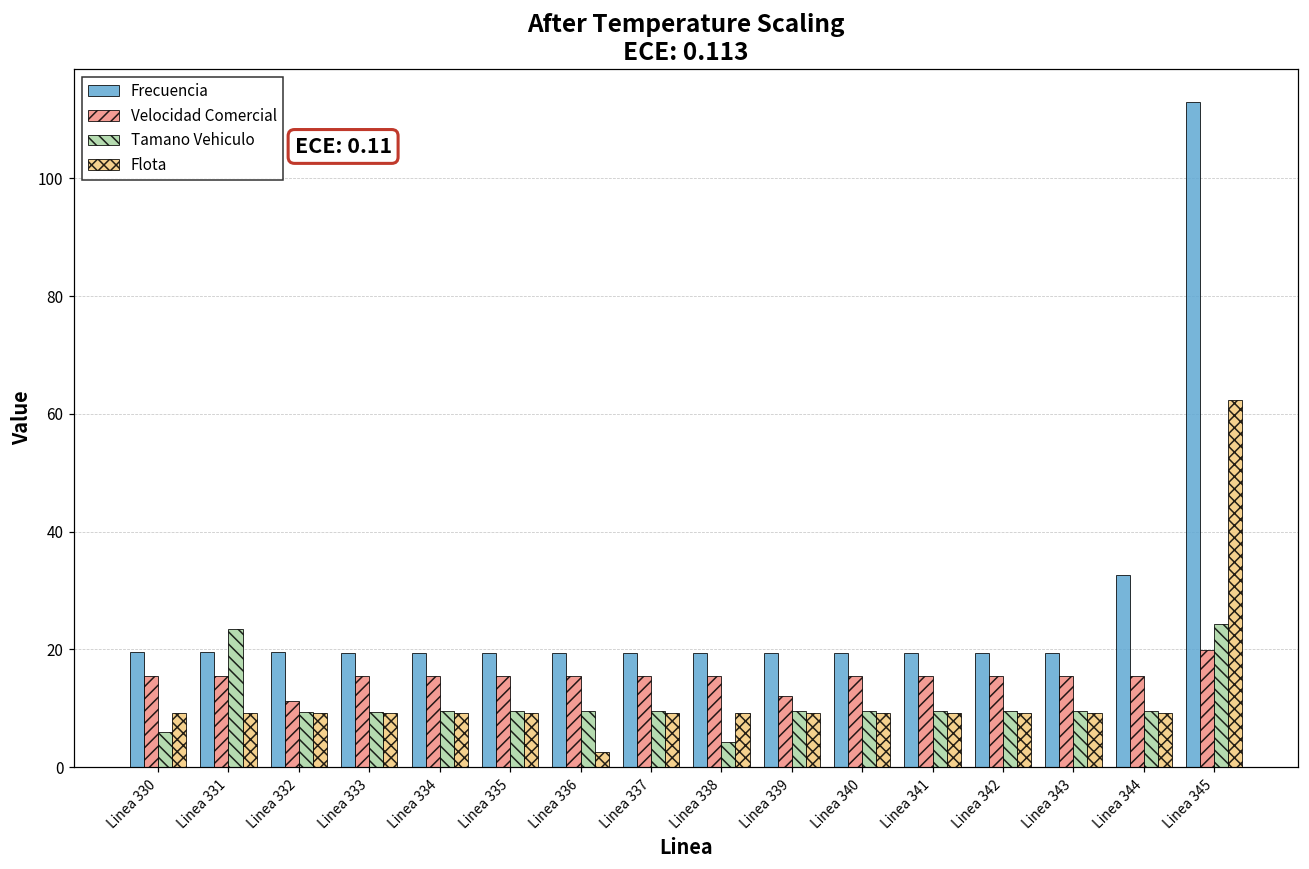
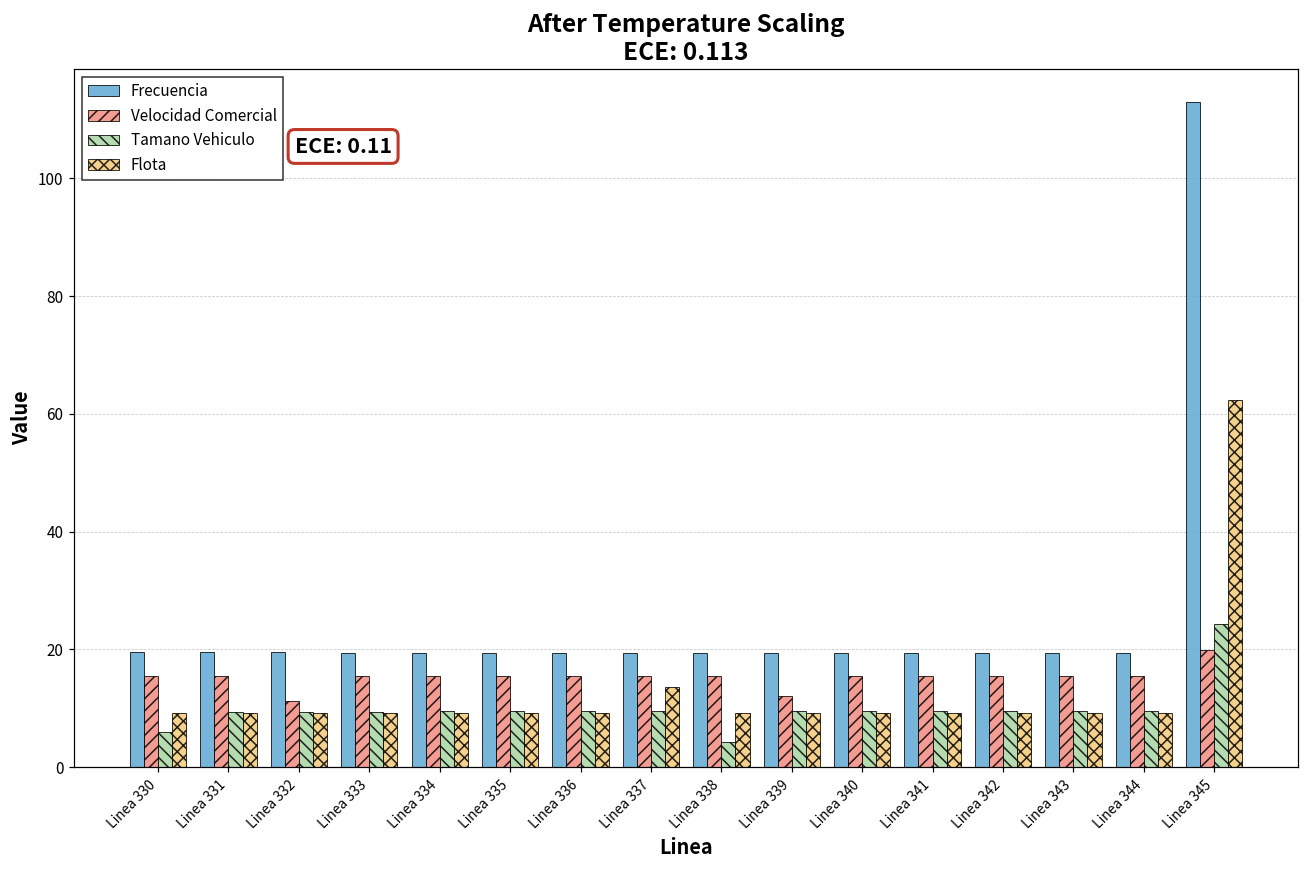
  {
    "Frecuencia": {
      "Linea 330": 20,
      "Linea 331": 20,
      "Linea 332": 19,
      "Linea 333": 19,
      "Linea 334": 19,
      "Linea 335": 19,
      "Linea 336": 19,
      "Linea 337": 19,
      "Linea 338": 19,
      "Linea 339": 19,
      "Linea 340": 19,
      "Linea 341": 19,
      "Linea 342": 19,
      "Linea 343": 19,
-     "Linea 344": 33,
+     "Linea 344": 19,
      "Linea 345": 113
    },
    "Velocidad Comercial": {
      "Linea 330": 16,
      "Linea 331": 16,
      "Linea 332": 11,
      "Linea 333": 15,
      "Linea 334": 15,
      "Linea 335": 15,
      "Linea 336": 15,
      "Linea 337": 15,
      "Linea 338": 15,
      "Linea 339": 12,
      "Linea 340": 15,
      "Linea 341": 15,
      "Linea 342": 15,
      "Linea 343": 15,
      "Linea 344": 15,
      "Linea 345": 20
    },
    "Tamano Vehiculo": {
      "Linea 330": 6,
-     "Linea 331": 23,
+     "Linea 331": 9,
      "Linea 332": 9,
      "Linea 333": 9,
      "Linea 334": 9,
      "Linea 335": 9,
      "Linea 336": 9,
      "Linea 337": 9,
      "Linea 338": 4,
      "Linea 339": 10,
      "Linea 340": 10,
      "Linea 341": 9,
      "Linea 342": 9,
      "Linea 343": 9,
      "Linea 344": 9,
      "Linea 345": 24
    },
    "Flota": {
      "Linea 330": 9,
      "Linea 331": 9,
      "Linea 332": 9,
      "Linea 333": 9,
      "Linea 334": 9,
      "Linea 335": 9,
-     "Linea 336": 3,
-     "Linea 337": 9,
+     "Linea 336": 9,
+     "Linea 337": 14,
      "Linea 338": 9,
      "Linea 339": 9,
      "Linea 340": 9,
      "Linea 341": 9,
      "Linea 342": 9,
      "Linea 343": 9,
      "Linea 344": 9,
      "Linea 345": 62
    }
  }
